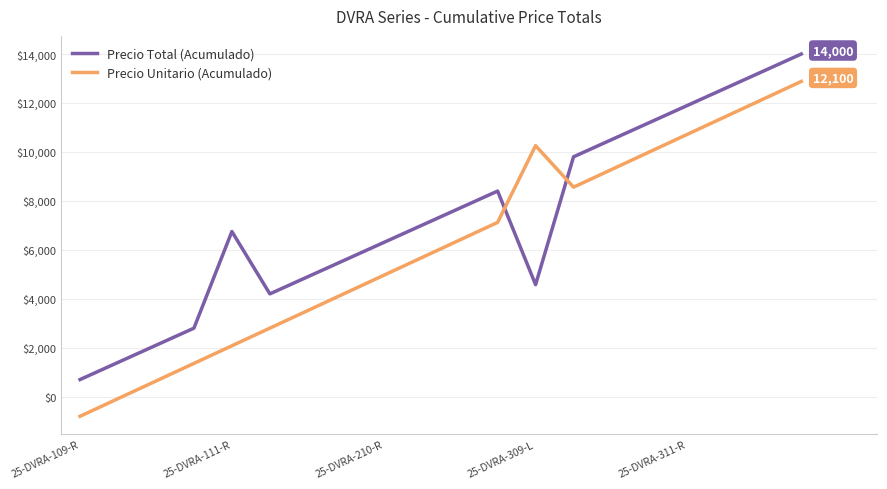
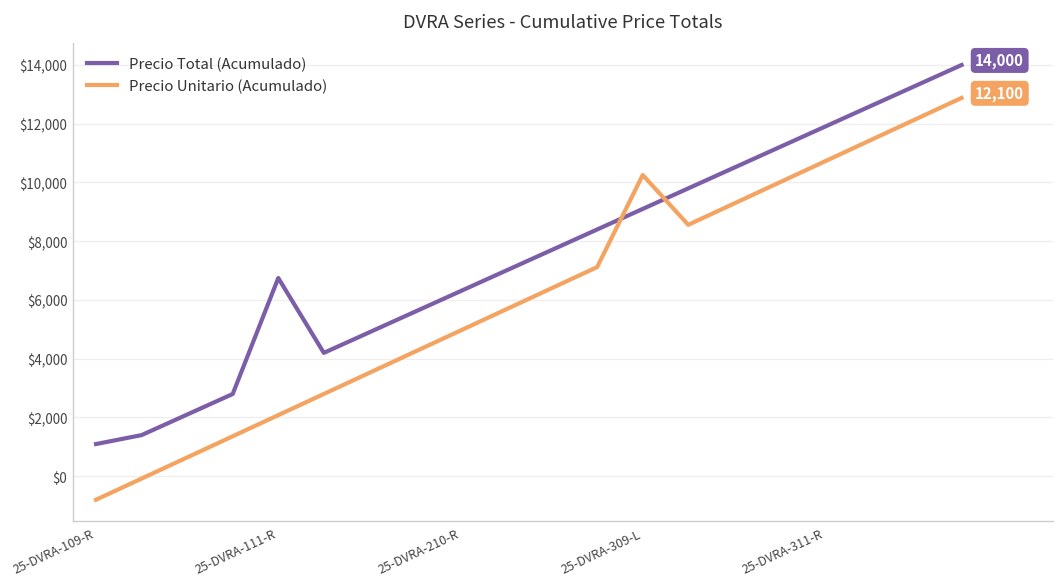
  {
    "Precio Total (Acumulado)": {
-     "25-DVRA-109-R": "$700",
+     "25-DVRA-109-R": "$1,100",
      "25-DVRA-111-R": "$6,700",
      "25-DVRA-210-R": "$6,300",
-     "25-DVRA-309-L": "$4,600",
+     "25-DVRA-309-L": "$9,100",
      "25-DVRA-311-R": "$11,900"
    },
    "Precio Unitario (Acumulado)": {
      "25-DVRA-109-R": "$-800",
      "25-DVRA-111-R": "$2,100",
      "25-DVRA-210-R": "$5,000",
      "25-DVRA-309-L": "$10,300",
      "25-DVRA-311-R": "$10,700"
    }
  }
